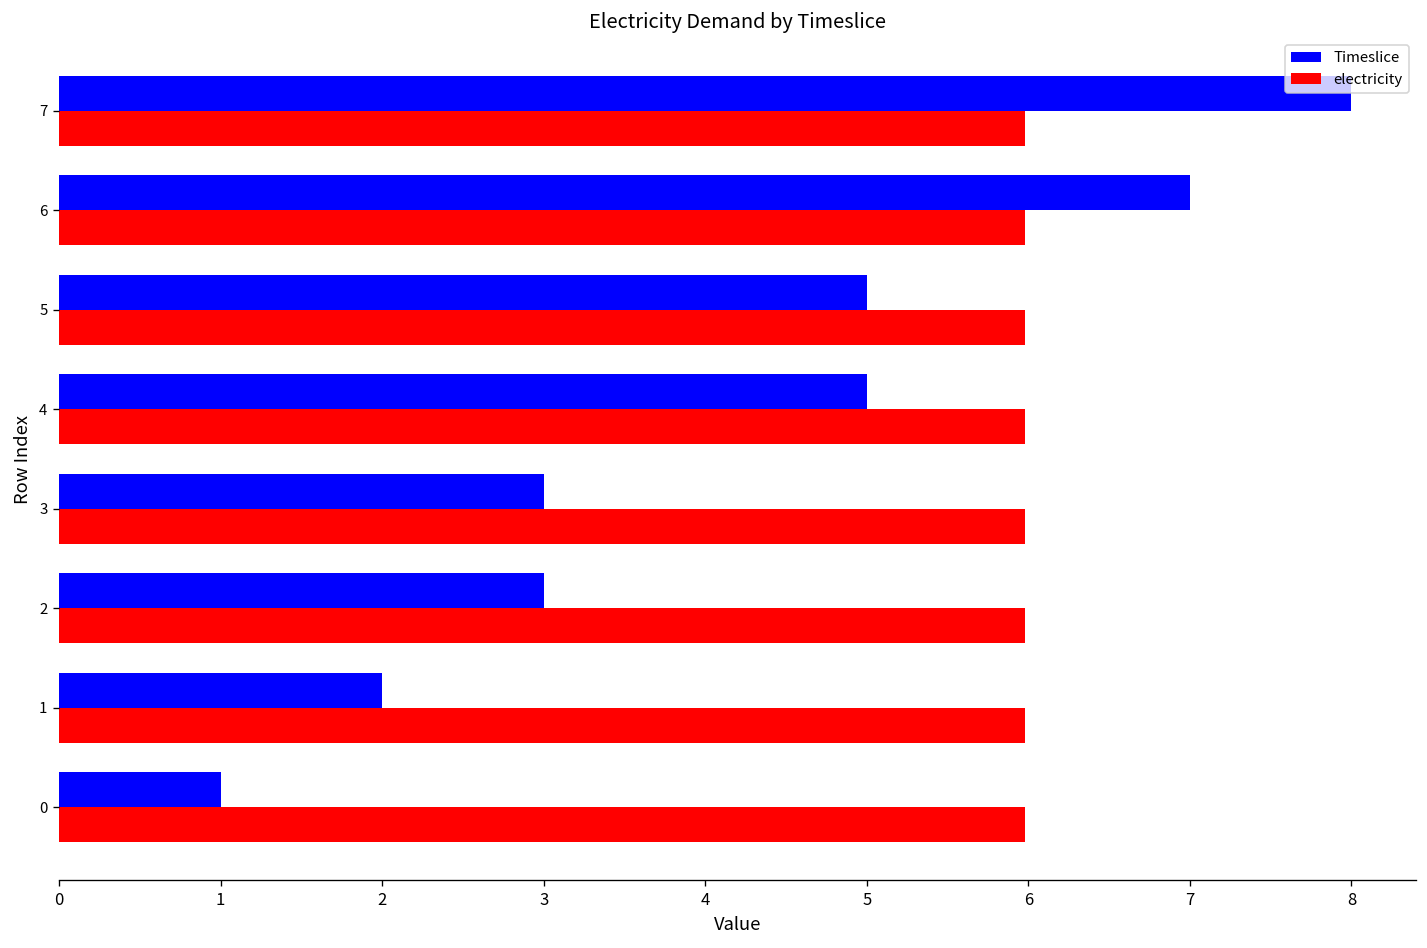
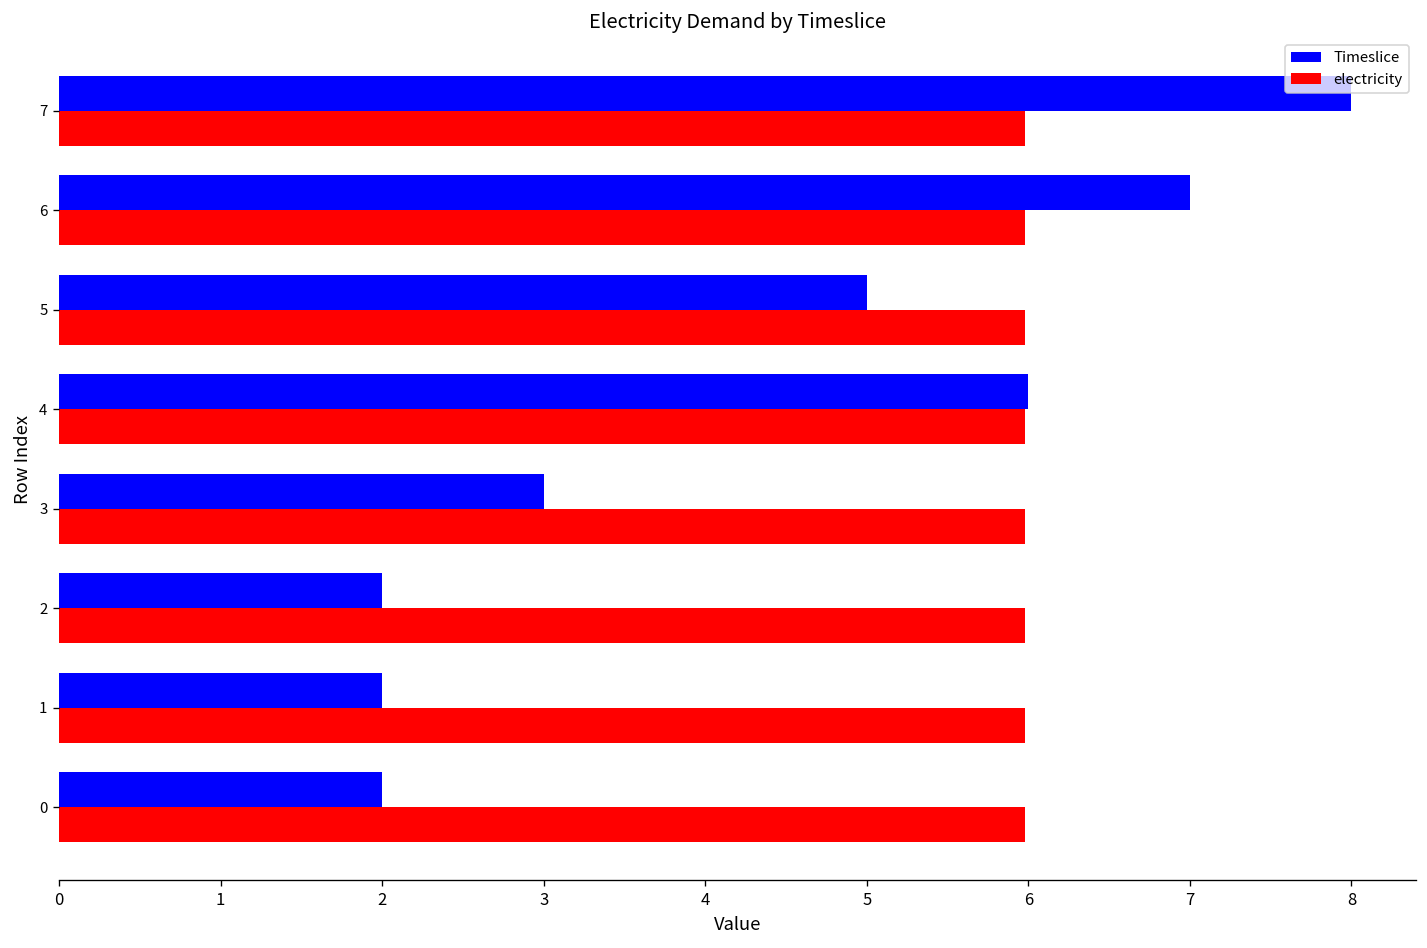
  {
    "Timeslice": {
      "6": 7,
      "5": 5,
-     "4": 5,
+     "4": 6,
      "3": 3,
-     "2": 3,
+     "2": 2,
      "1": 2,
-     "0": 1
+     "0": 2
    },
    "electricity": {
      "7": 5.98,
      "6": 5.98,
      "5": 5.98,
      "4": 5.98,
      "3": 5.98,
      "2": 5.98,
      "1": 5.98,
      "0": 5.98
    }
  }
